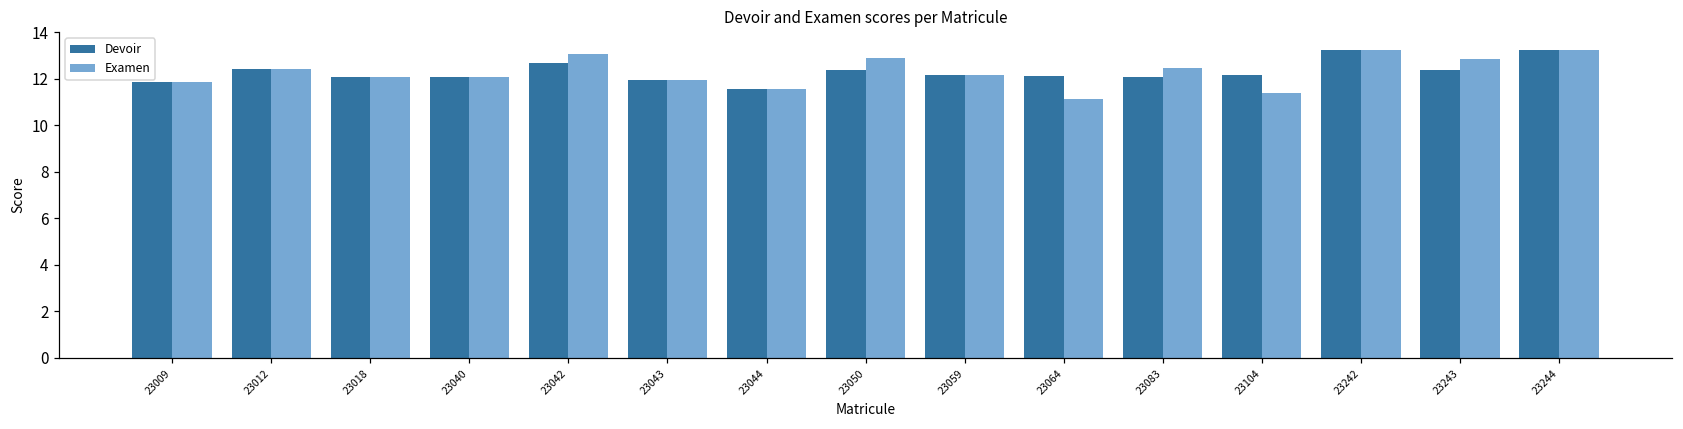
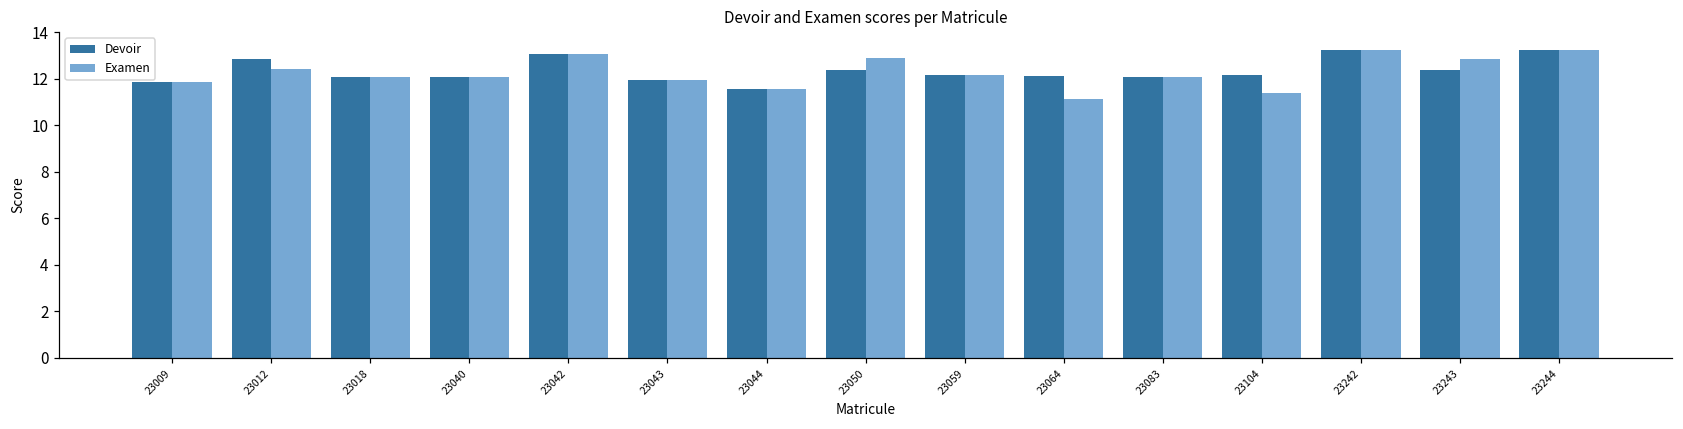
  {
    "Devoir": {
      "23009": 11.9,
-     "23012": 12.4,
+     "23012": 12.9,
      "23018": 12.1,
      "23040": 12.1,
-     "23042": 12.7,
+     "23042": 13.1,
      "23043": 11.9,
      "23044": 11.6,
      "23050": 12.4,
      "23059": 12.2,
      "23064": 12.1,
      "23083": 12.1,
      "23104": 12.2,
      "23242": 13.2,
      "23243": 12.4,
      "23244": 13.2
    },
    "Examen": {
      "23009": 11.9,
      "23012": 12.4,
      "23018": 12.1,
      "23040": 12.1,
      "23042": 13.1,
      "23043": 11.9,
      "23044": 11.6,
      "23050": 12.9,
      "23059": 12.2,
      "23064": 11.2,
-     "23083": 12.5,
+     "23083": 12.1,
      "23104": 11.4,
      "23242": 13.2,
      "23243": 12.9,
      "23244": 13.2
    }
  }
